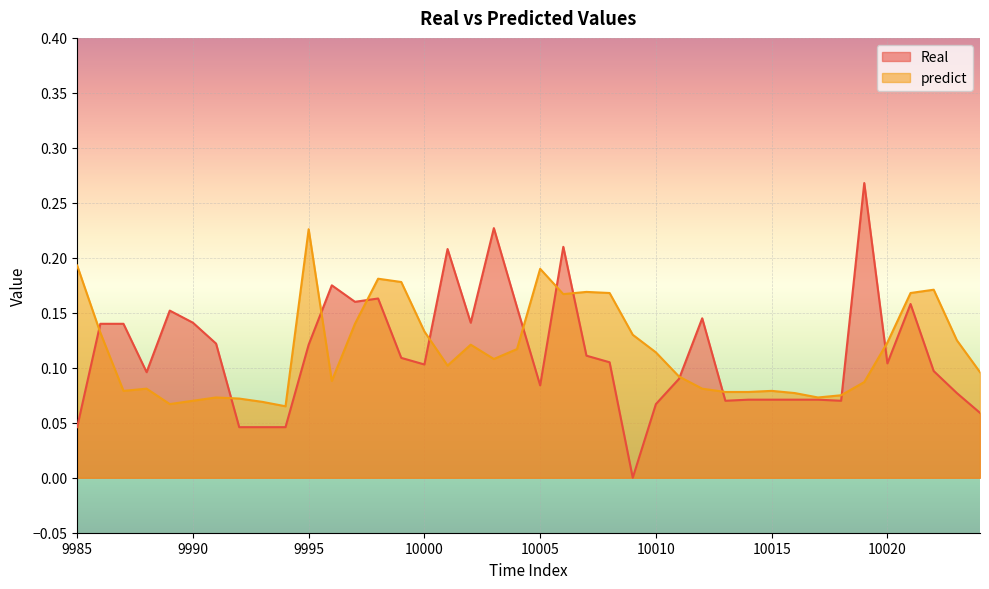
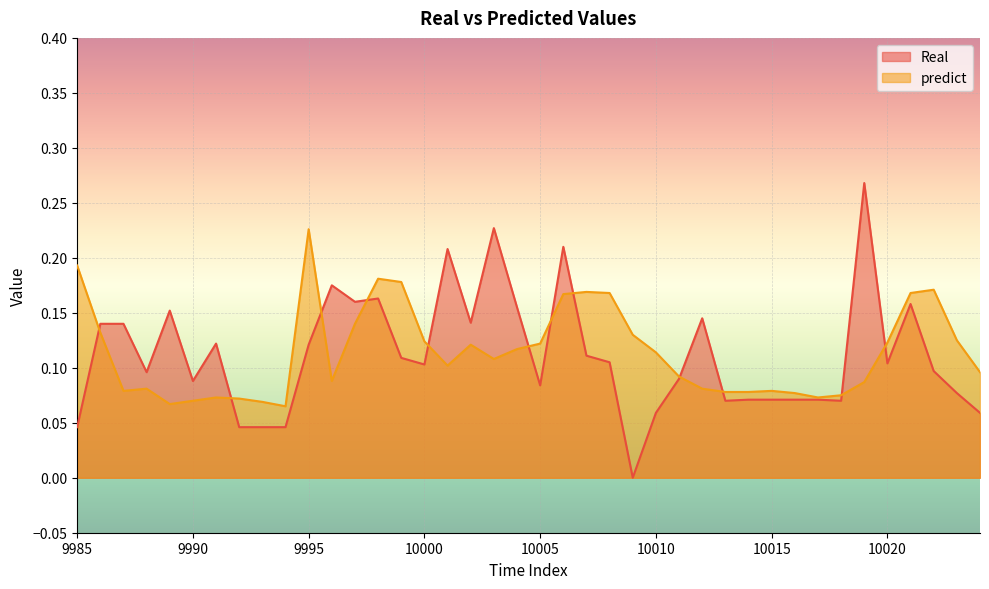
  {
    "Real": {
      "9985": 0.046,
-     "9990": 0.141,
+     "9990": 0.088,
      "9995": 0.121,
      "10000": 0.103,
      "10005": 0.084,
-     "10010": 0.067,
+     "10010": 0.059,
      "10015": 0.071,
      "10020": 0.104
    },
    "predict": {
      "9985": 0.193,
      "9990": 0.070,
      "9995": 0.226,
-     "10000": 0.133,
-     "10005": 0.190,
+     "10000": 0.124,
+     "10005": 0.122,
      "10010": 0.114,
      "10015": 0.079,
      "10020": 0.123
    }
  }
